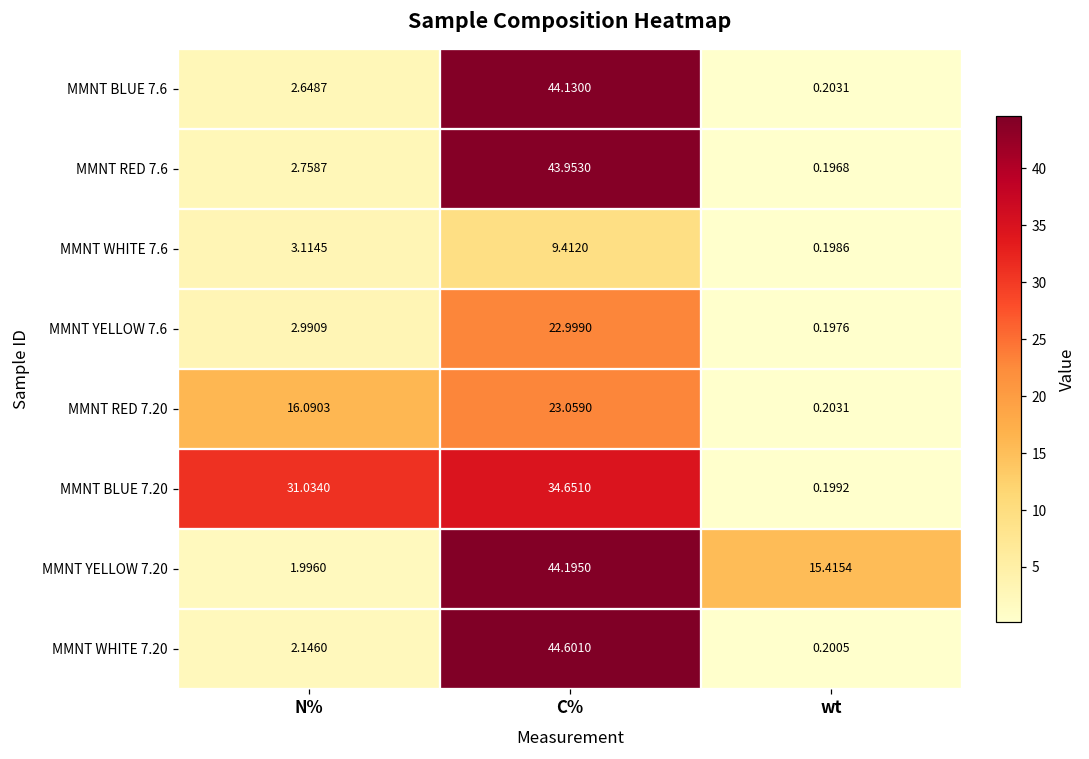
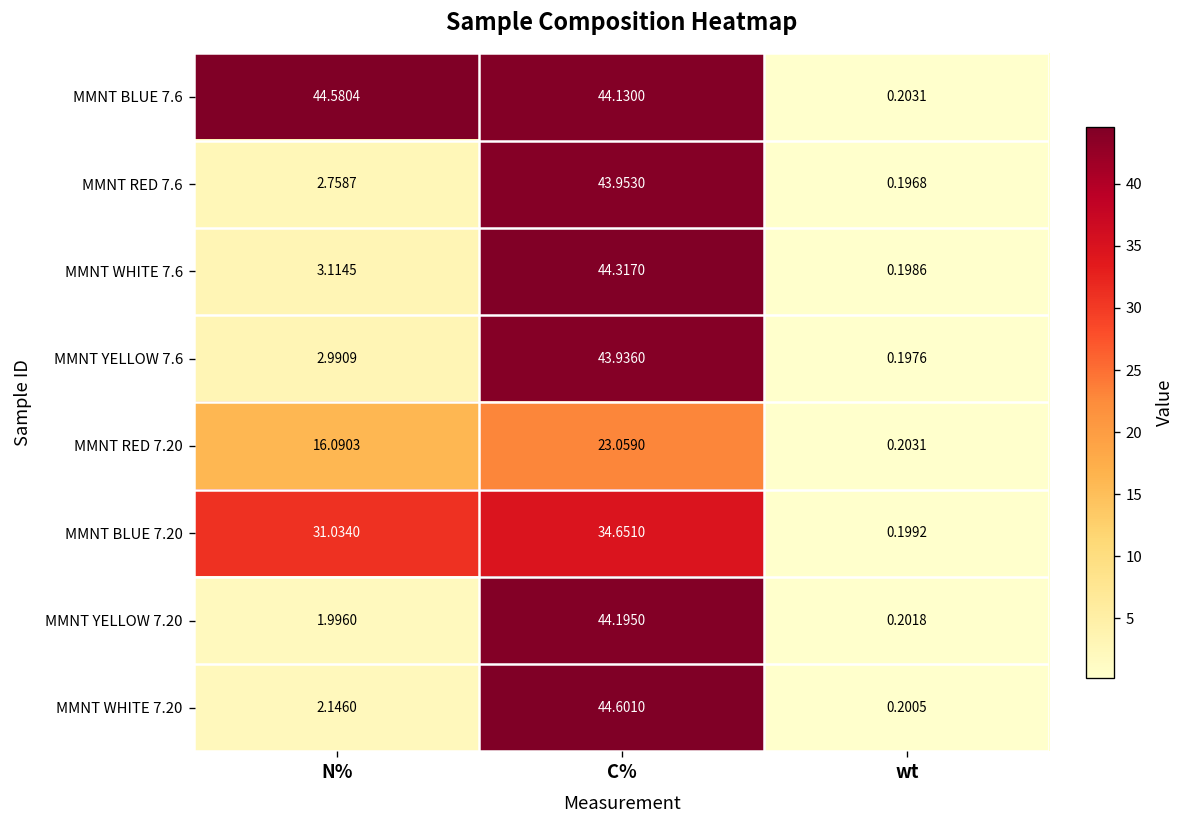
  {
    "MMNT BLUE 7.6": {
-     "N%": 2.6487,
+     "N%": 44.5804,
      "C%": 44.1300,
      "wt": 0.2031
    },
    "MMNT RED 7.6": {
      "N%": 2.7587,
      "C%": 43.9530,
      "wt": 0.1968
    },
    "MMNT WHITE 7.6": {
      "N%": 3.1145,
-     "C%": 9.4120,
+     "C%": 44.3170,
      "wt": 0.1986
    },
    "MMNT YELLOW 7.6": {
      "N%": 2.9909,
-     "C%": 22.9990,
+     "C%": 43.9360,
      "wt": 0.1976
    },
    "MMNT RED 7.20": {
      "N%": 16.0903,
      "C%": 23.0590,
      "wt": 0.2031
    },
    "MMNT BLUE 7.20": {
      "N%": 31.0340,
      "C%": 34.6510,
      "wt": 0.1992
    },
    "MMNT YELLOW 7.20": {
      "N%": 1.9960,
      "C%": 44.1950,
-     "wt": 15.4154
+     "wt": 0.2018
    },
    "MMNT WHITE 7.20": {
      "N%": 2.1460,
      "C%": 44.6010,
      "wt": 0.2005
    }
  }
